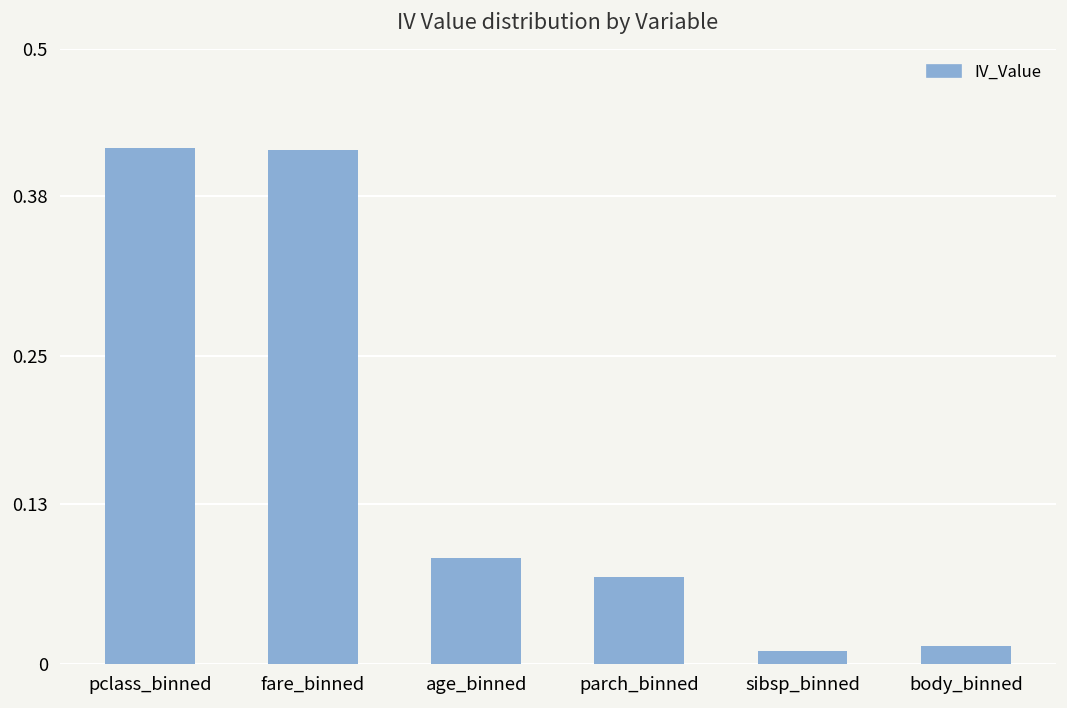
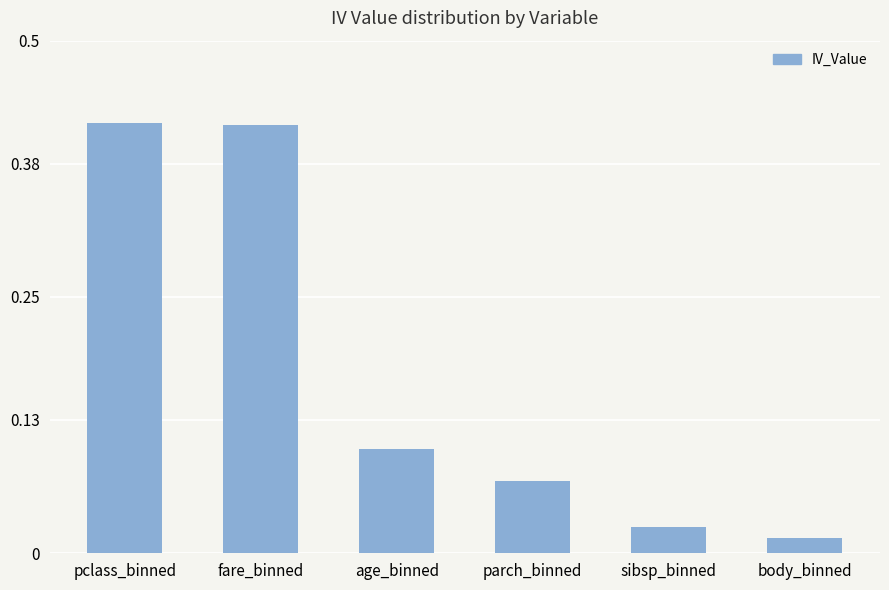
  {
    "pclass_binned": 0.420,
    "fare_binned": 0.418,
-   "age_binned": 0.086,
+   "age_binned": 0.102,
    "parch_binned": 0.070,
-   "sibsp_binned": 0.010,
+   "sibsp_binned": 0.025,
    "body_binned": 0.015
  }
